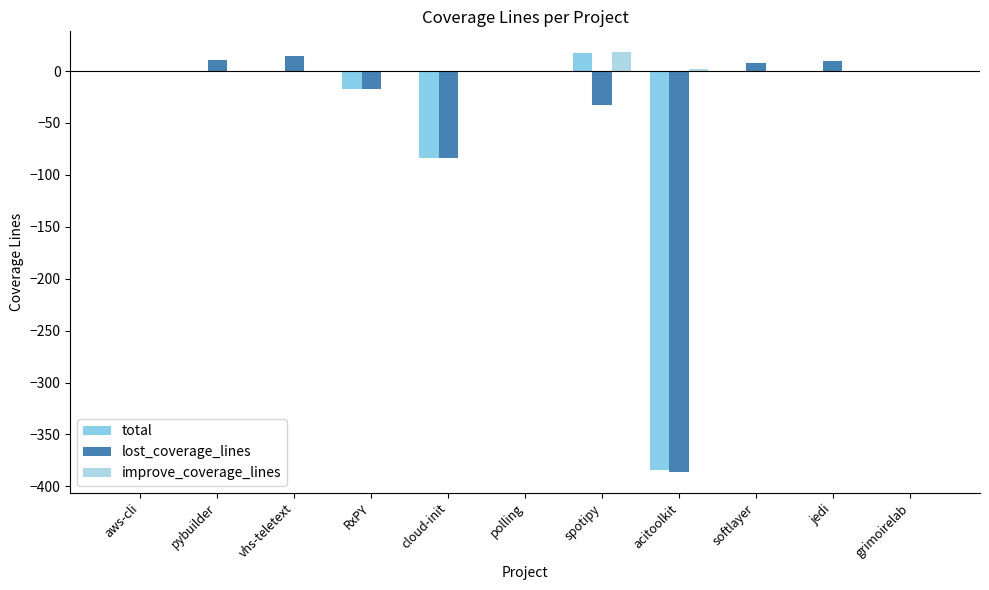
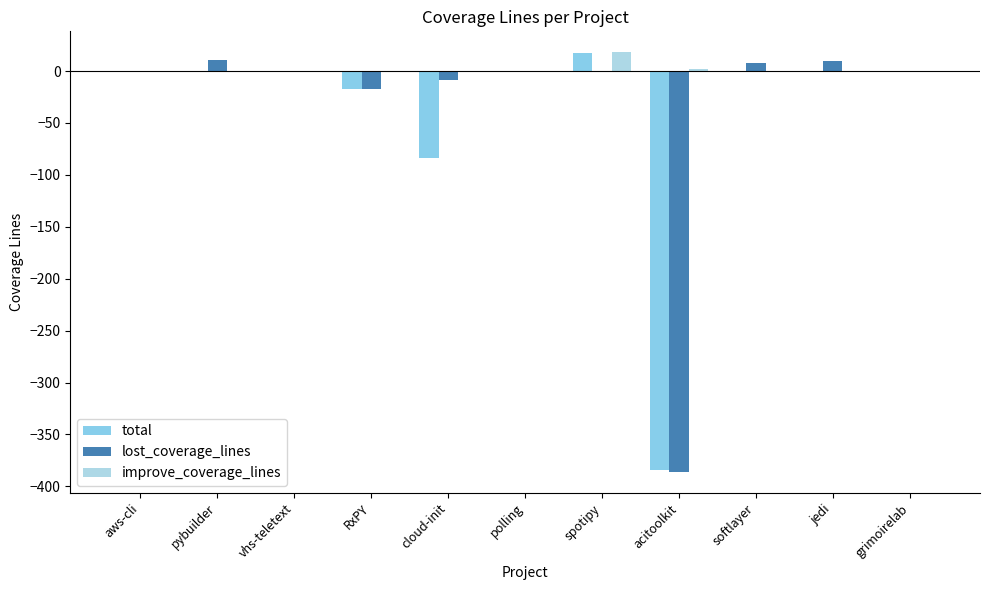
  {
    "lost_coverage_lines": {
      "aws-cli": 0,
      "pybuilder": 11,
-     "vhs-teletext": 14,
+     "vhs-teletext": 0,
      "RxPY": -18,
-     "cloud-init": -84,
+     "cloud-init": -9,
      "polling": 0,
-     "spotipy": -32,
+     "spotipy": -1,
      "acitoolkit": -386,
      "softlayer": 8,
      "jedi": 10,
      "grimoirelab": 0
    }
  }
